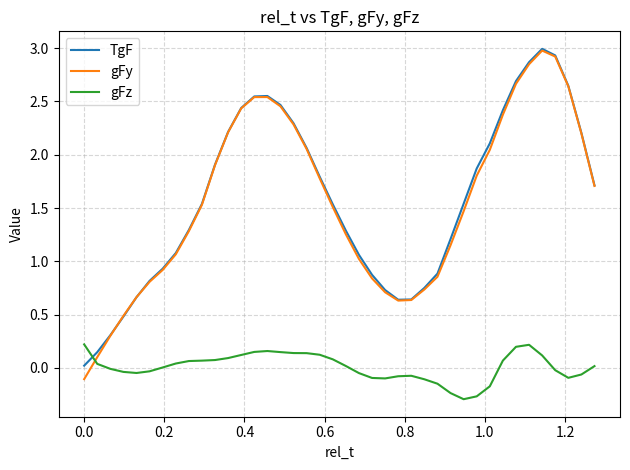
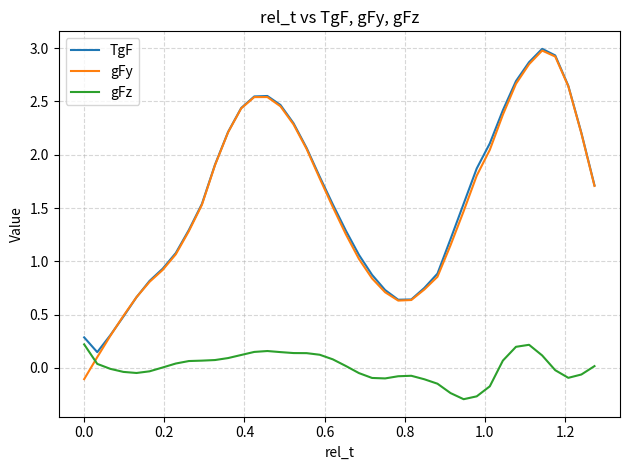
  {
    "TgF": {
-     "0.0": 0.02
+     "0.0": 0.29
    },
    "gFy": {
      "0.0": -0.11
    },
    "gFz": {
      "0.0": 0.22
    }
  }
